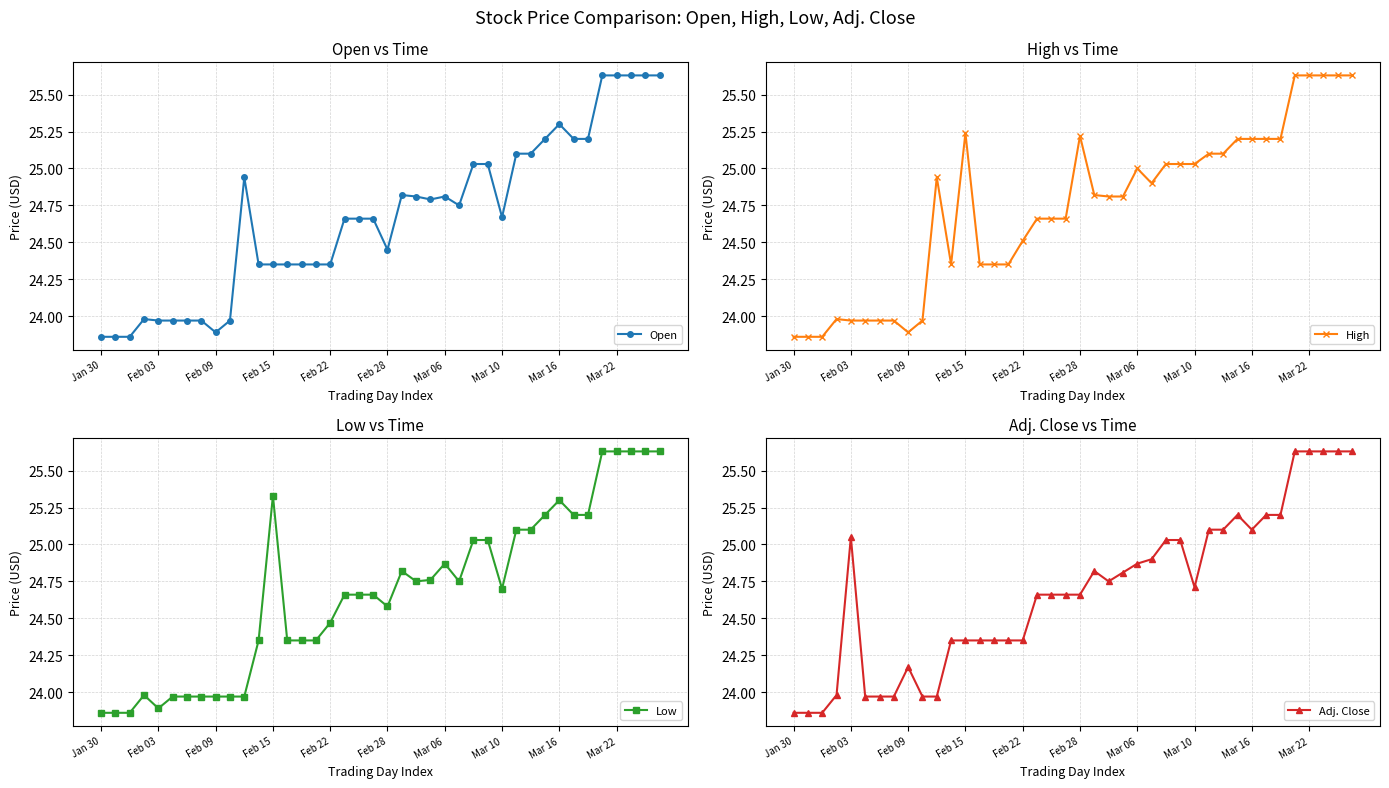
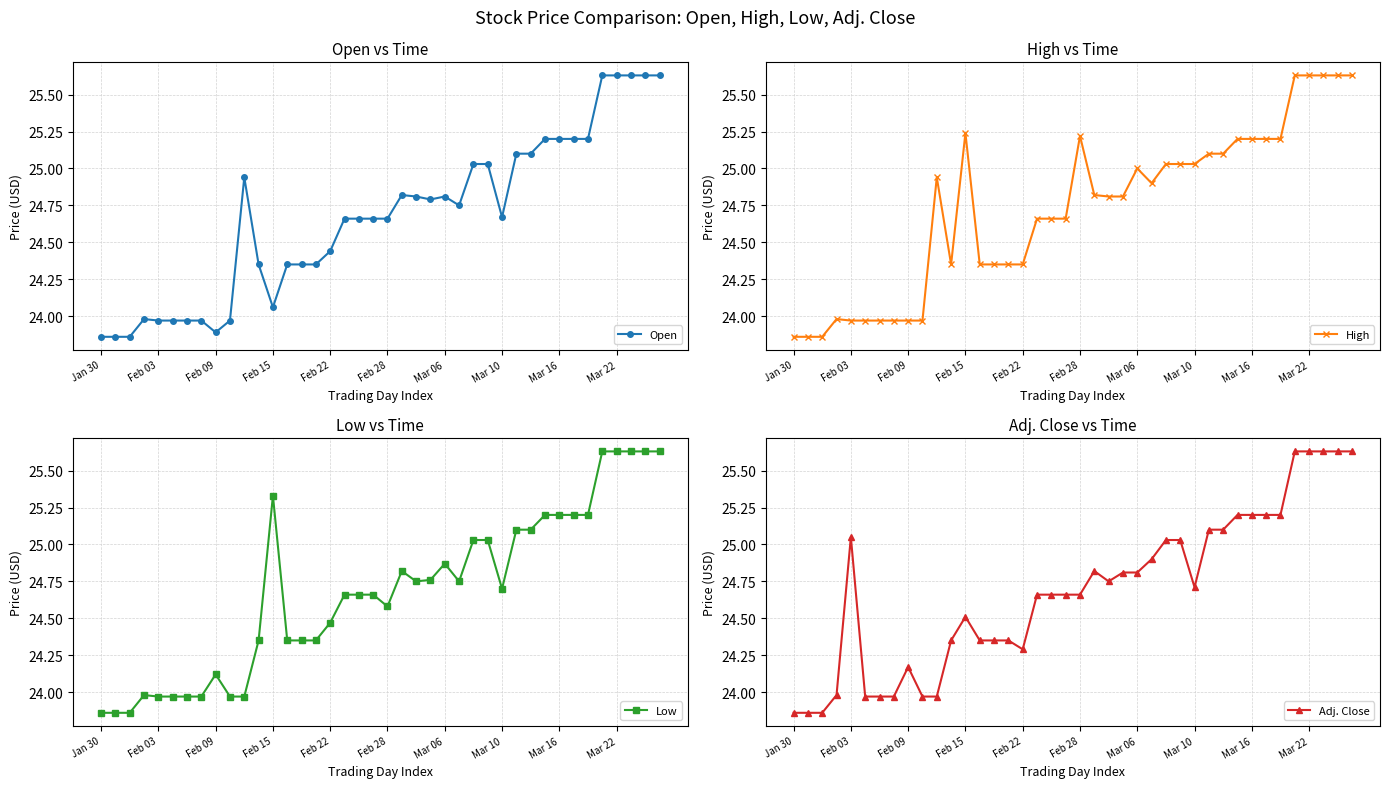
  {
    "Open vs Time": {
      "Jan 30": 23.86,
      "Feb 03": 23.97,
      "Feb 09": 23.89,
-     "Feb 15": 24.35,
-     "Feb 22": 24.35,
-     "Feb 28": 24.45,
+     "Feb 15": 24.06,
+     "Feb 22": 24.44,
+     "Feb 28": 24.66,
      "Mar 06": 24.81,
      "Mar 10": 24.67,
-     "Mar 16": 25.3,
+     "Mar 16": 25.2,
      "Mar 22": 25.63
    },
    "High vs Time": {
      "Jan 30": 23.86,
      "Feb 03": 23.97,
-     "Feb 09": 23.89,
+     "Feb 09": 23.97,
      "Feb 15": 25.24,
-     "Feb 22": 24.51,
+     "Feb 22": 24.35,
      "Feb 28": 25.22,
      "Mar 06": 25.00,
      "Mar 10": 25.03,
      "Mar 16": 25.20,
      "Mar 22": 25.63
    },
    "Low vs Time": {
      "Jan 30": 23.86,
-     "Feb 03": 23.89,
-     "Feb 09": 23.97,
+     "Feb 03": 23.97,
+     "Feb 09": 24.12,
      "Feb 15": 25.33,
      "Feb 22": 24.47,
      "Feb 28": 24.58,
      "Mar 06": 24.87,
      "Mar 10": 24.70,
-     "Mar 16": 25.3,
+     "Mar 16": 25.2,
      "Mar 22": 25.63
    },
    "Adj. Close vs Time": {
      "Jan 30": 23.86,
      "Feb 03": 25.05,
      "Feb 09": 24.17,
-     "Feb 15": 24.35,
-     "Feb 22": 24.35,
+     "Feb 15": 24.51,
+     "Feb 22": 24.29,
      "Feb 28": 24.66,
-     "Mar 06": 24.87,
+     "Mar 06": 24.81,
      "Mar 10": 24.71,
-     "Mar 16": 25.1,
+     "Mar 16": 25.2,
      "Mar 22": 25.63
    }
  }
